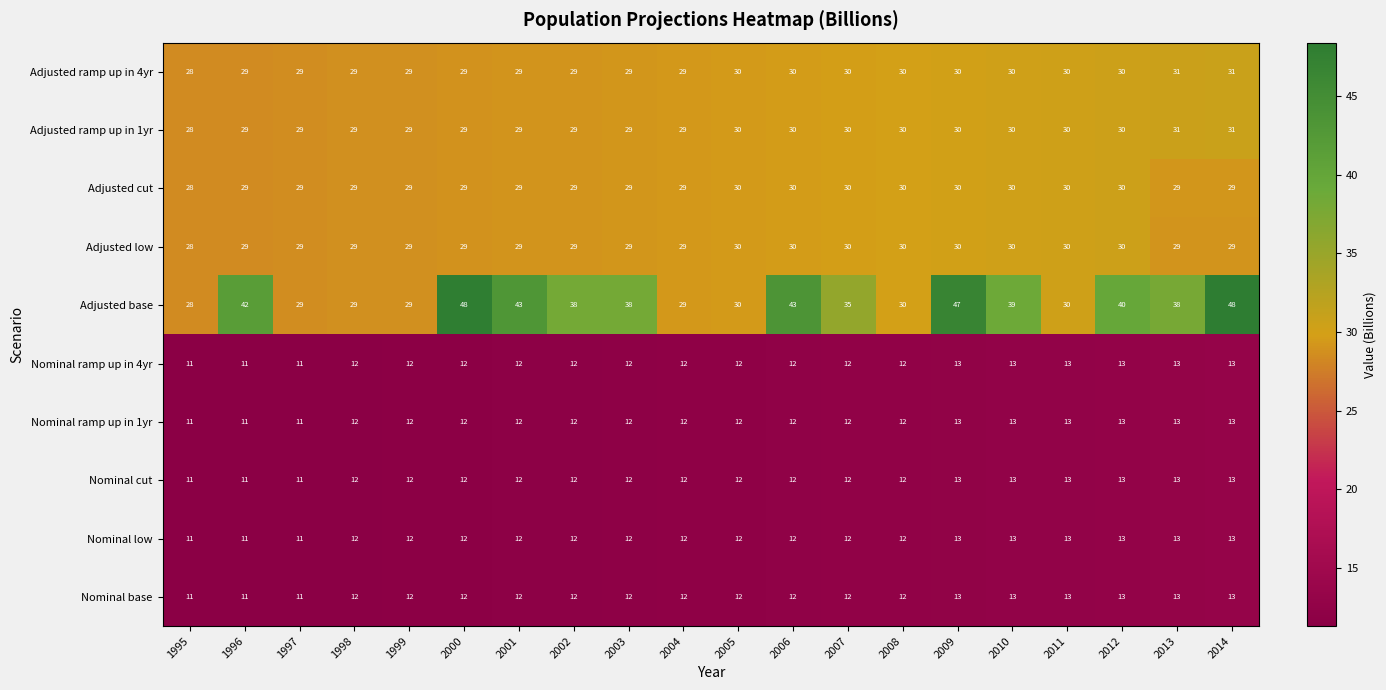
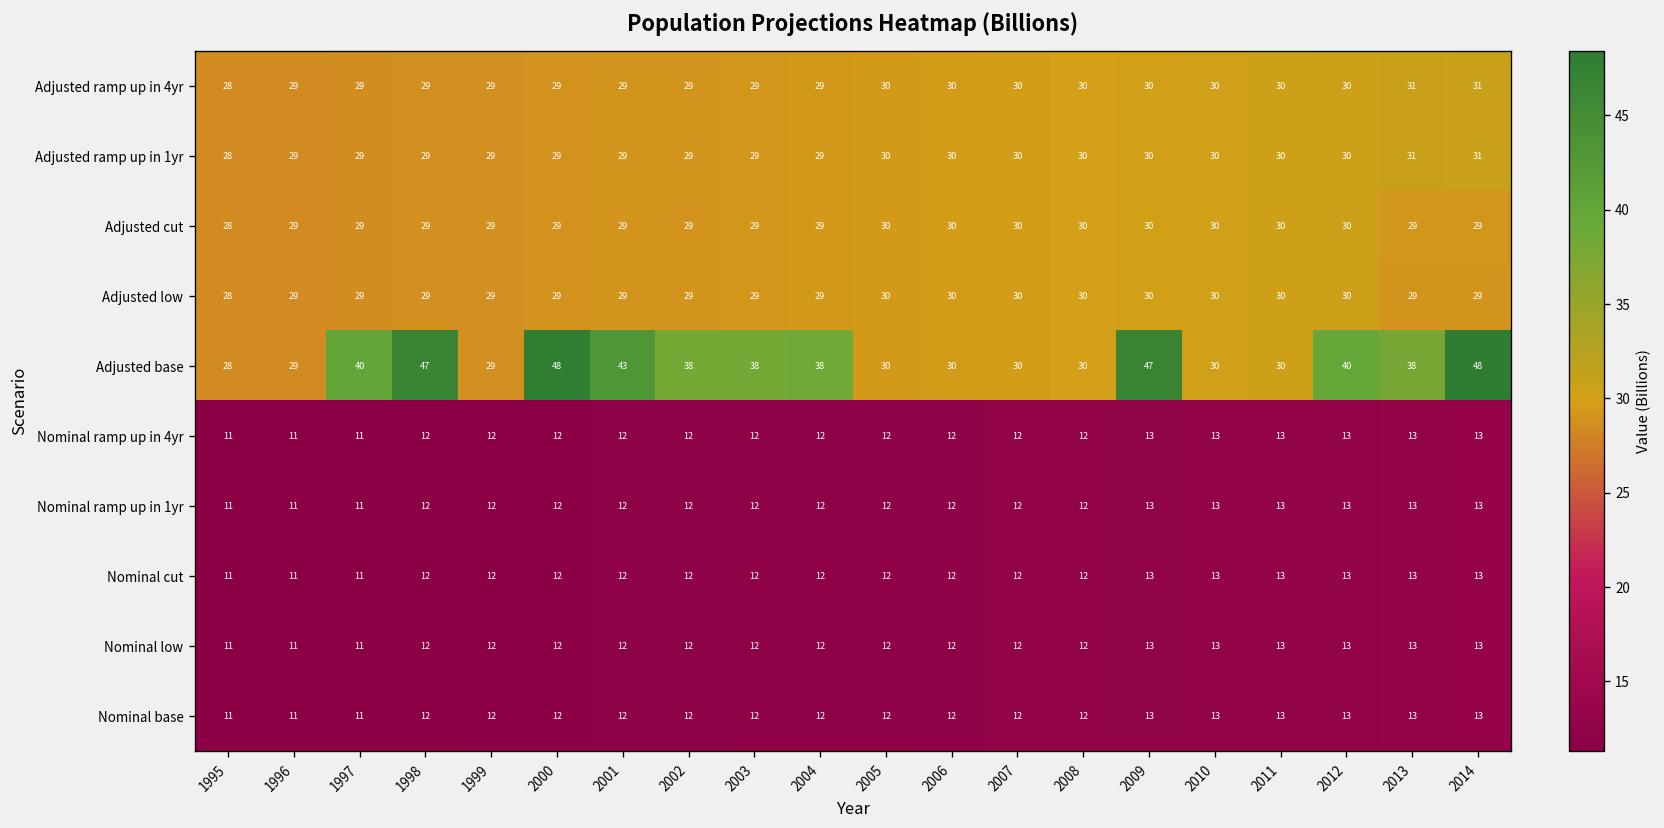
  {
    "Adjusted ramp up in 4yr": {
      "1995": 28,
      "1996": 29,
      "1997": 29,
      "1998": 29,
      "1999": 29,
      "2000": 29,
      "2001": 29,
      "2002": 29,
      "2003": 29,
      "2004": 29,
      "2005": 30,
      "2006": 30,
      "2007": 30,
      "2008": 30,
      "2009": 30,
      "2010": 30,
      "2011": 30,
      "2012": 30,
      "2013": 31,
      "2014": 31
    },
    "Adjusted ramp up in 1yr": {
      "1995": 28,
      "1996": 29,
      "1997": 29,
      "1998": 29,
      "1999": 29,
      "2000": 29,
      "2001": 29,
      "2002": 29,
      "2003": 29,
      "2004": 29,
      "2005": 30,
      "2006": 30,
      "2007": 30,
      "2008": 30,
      "2009": 30,
      "2010": 30,
      "2011": 30,
      "2012": 30,
      "2013": 31,
      "2014": 31
    },
    "Adjusted cut": {
      "1995": 28,
      "1996": 29,
      "1997": 29,
      "1998": 29,
      "1999": 29,
      "2000": 29,
      "2001": 29,
      "2002": 29,
      "2003": 29,
      "2004": 29,
      "2005": 30,
      "2006": 30,
      "2007": 30,
      "2008": 30,
      "2009": 30,
      "2010": 30,
      "2011": 30,
      "2012": 30,
      "2013": 29,
      "2014": 29
    },
    "Adjusted low": {
      "1995": 28,
      "1996": 29,
      "1997": 29,
      "1998": 29,
      "1999": 29,
      "2000": 29,
      "2001": 29,
      "2002": 29,
      "2003": 29,
      "2004": 29,
      "2005": 30,
      "2006": 30,
      "2007": 30,
      "2008": 30,
      "2009": 30,
      "2010": 30,
      "2011": 30,
      "2012": 30,
      "2013": 29,
      "2014": 29
    },
    "Adjusted base": {
      "1995": 28,
-     "1996": 42,
-     "1997": 29,
-     "1998": 29,
+     "1996": 29,
+     "1997": 40,
+     "1998": 47,
      "1999": 29,
      "2000": 48,
      "2001": 43,
      "2002": 38,
      "2003": 38,
-     "2004": 29,
+     "2004": 38,
      "2005": 30,
-     "2006": 43,
-     "2007": 35,
+     "2006": 30,
+     "2007": 30,
      "2008": 30,
      "2009": 47,
-     "2010": 39,
+     "2010": 30,
      "2011": 30,
      "2012": 40,
      "2013": 38,
      "2014": 48
    },
    "Nominal ramp up in 4yr": {
      "1995": 11,
      "1996": 11,
      "1997": 11,
      "1998": 12,
      "1999": 12,
      "2000": 12,
      "2001": 12,
      "2002": 12,
      "2003": 12,
      "2004": 12,
      "2005": 12,
      "2006": 12,
      "2007": 12,
      "2008": 12,
      "2009": 13,
      "2010": 13,
      "2011": 13,
      "2012": 13,
      "2013": 13,
      "2014": 13
    },
    "Nominal ramp up in 1yr": {
      "1995": 11,
      "1996": 11,
      "1997": 11,
      "1998": 12,
      "1999": 12,
      "2000": 12,
      "2001": 12,
      "2002": 12,
      "2003": 12,
      "2004": 12,
      "2005": 12,
      "2006": 12,
      "2007": 12,
      "2008": 12,
      "2009": 13,
      "2010": 13,
      "2011": 13,
      "2012": 13,
      "2013": 13,
      "2014": 13
    },
    "Nominal cut": {
      "1995": 11,
      "1996": 11,
      "1997": 11,
      "1998": 12,
      "1999": 12,
      "2000": 12,
      "2001": 12,
      "2002": 12,
      "2003": 12,
      "2004": 12,
      "2005": 12,
      "2006": 12,
      "2007": 12,
      "2008": 12,
      "2009": 13,
      "2010": 13,
      "2011": 13,
      "2012": 13,
      "2013": 13,
      "2014": 13
    },
    "Nominal low": {
      "1995": 11,
      "1996": 11,
      "1997": 11,
      "1998": 12,
      "1999": 12,
      "2000": 12,
      "2001": 12,
      "2002": 12,
      "2003": 12,
      "2004": 12,
      "2005": 12,
      "2006": 12,
      "2007": 12,
      "2008": 12,
      "2009": 13,
      "2010": 13,
      "2011": 13,
      "2012": 13,
      "2013": 13,
      "2014": 13
    },
    "Nominal base": {
      "1995": 11,
      "1996": 11,
      "1997": 11,
      "1998": 12,
      "1999": 12,
      "2000": 12,
      "2001": 12,
      "2002": 12,
      "2003": 12,
      "2004": 12,
      "2005": 12,
      "2006": 12,
      "2007": 12,
      "2008": 12,
      "2009": 13,
      "2010": 13,
      "2011": 13,
      "2012": 13,
      "2013": 13,
      "2014": 13
    }
  }
